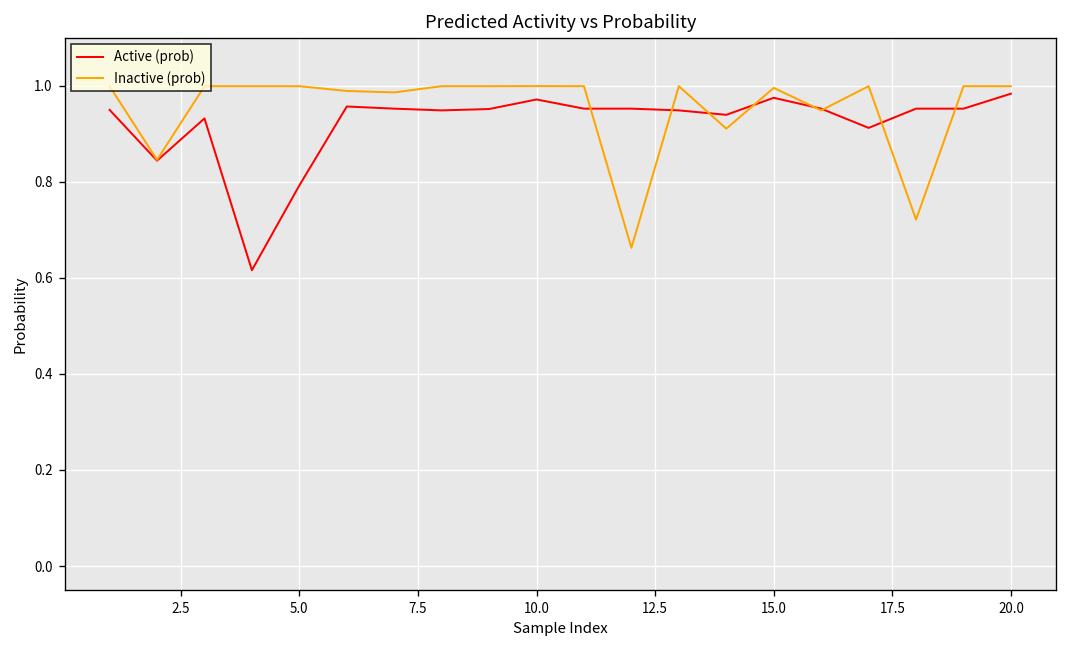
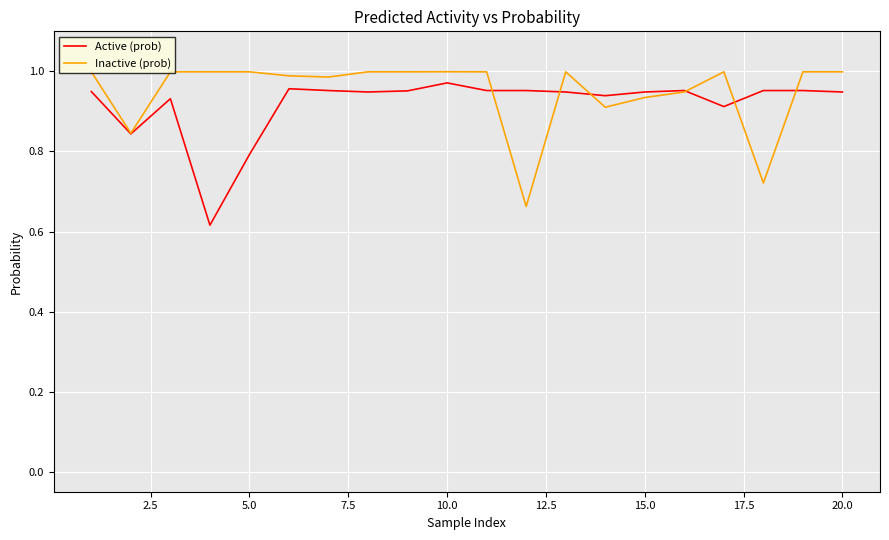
  {
    "Active (prob)": {
      "5.0": 0.79,
      "10.0": 0.97,
-     "15.0": 0.97,
-     "20.0": 0.98
+     "15.0": 0.95,
+     "20.0": 0.95
    },
    "Inactive (prob)": {
      "5.0": 1.00,
      "10.0": 1.00,
-     "15.0": 1.00,
+     "15.0": 0.93,
      "20.0": 1.00
    }
  }
